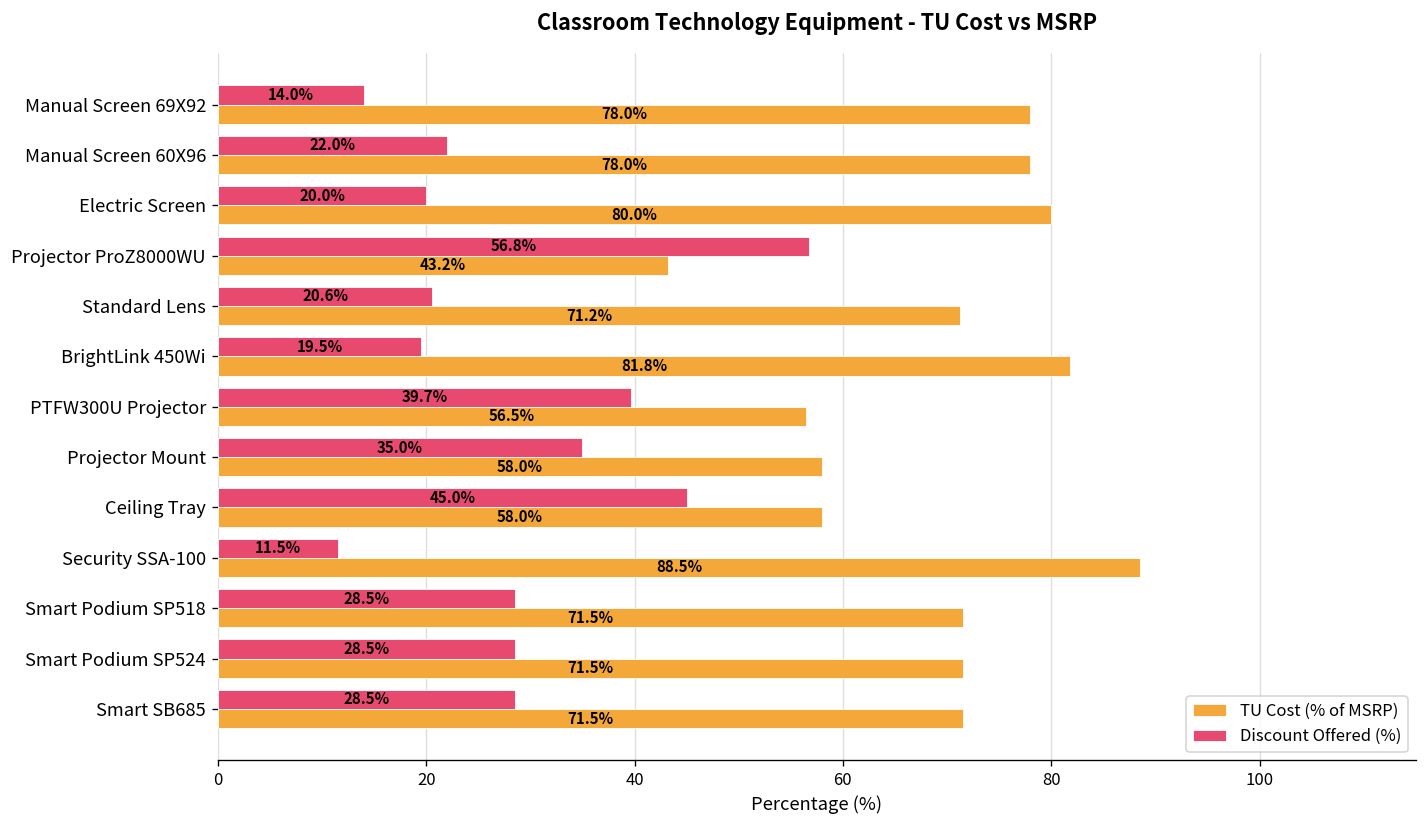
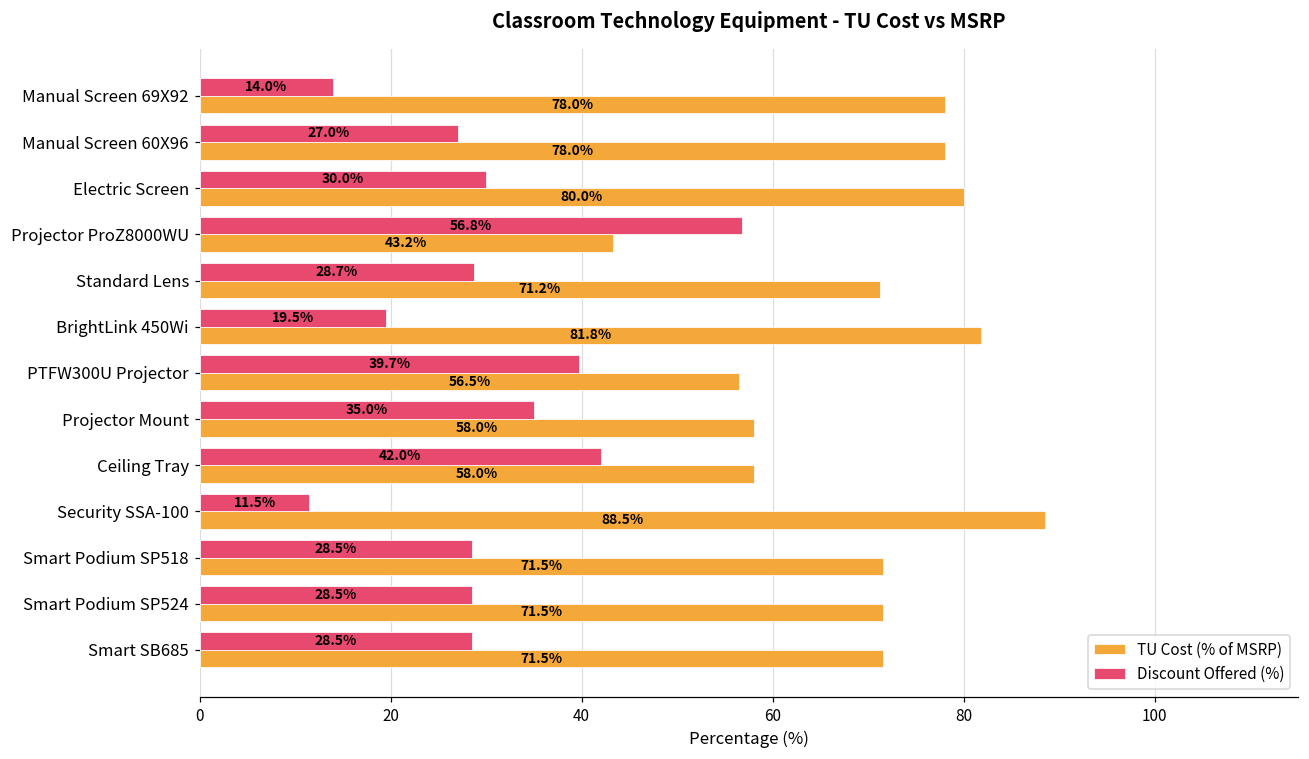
  {
    "TU Cost (% of MSRP)": {
      "Manual Screen 69X92": "78.0%",
      "Manual Screen 60X96": "78.0%",
      "Electric Screen": "80.0%",
      "Projector ProZ8000WU": "43.2%",
      "Standard Lens": "71.2%",
      "BrightLink 450Wi": "81.8%",
      "PTFW300U Projector": "56.5%",
      "Projector Mount": "58.0%",
      "Ceiling Tray": "58.0%",
      "Security SSA-100": "88.5%",
      "Smart Podium SP518": "71.5%",
      "Smart Podium SP524": "71.5%",
      "Smart SB685": "71.5%"
    },
    "Discount Offered (%)": {
      "Manual Screen 69X92": "14.0%",
-     "Manual Screen 60X96": "22.0%",
-     "Electric Screen": "20.0%",
+     "Manual Screen 60X96": "27.0%",
+     "Electric Screen": "30.0%",
      "Projector ProZ8000WU": "56.8%",
-     "Standard Lens": "20.6%",
+     "Standard Lens": "28.7%",
      "BrightLink 450Wi": "19.5%",
      "PTFW300U Projector": "39.7%",
      "Projector Mount": "35.0%",
-     "Ceiling Tray": "45.0%",
+     "Ceiling Tray": "42.0%",
      "Security SSA-100": "11.5%",
      "Smart Podium SP518": "28.5%",
      "Smart Podium SP524": "28.5%",
      "Smart SB685": "28.5%"
    }
  }
